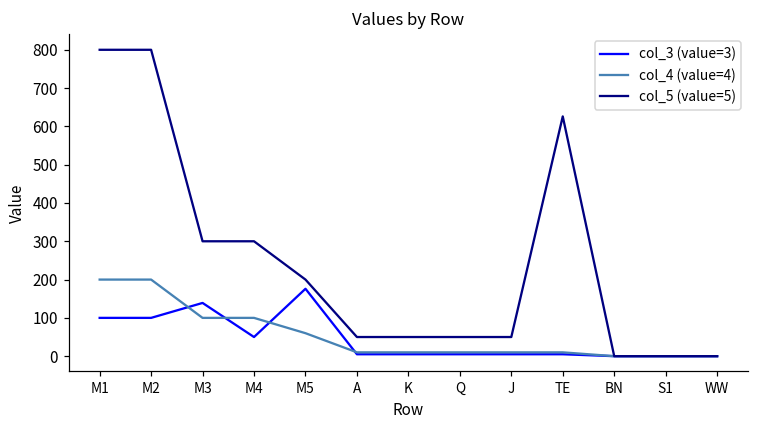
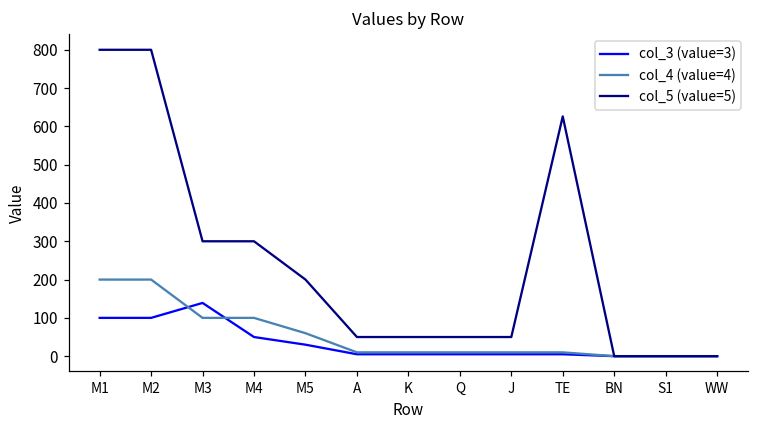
  {
    "col_3 (value=3)": {
      "M1": 100,
      "M2": 100,
      "M3": 140,
      "M4": 50,
-     "M5": 180
+     "M5": 30
    },
    "col_4 (value=4)": {
      "M1": 200,
      "M2": 200,
      "M3": 100,
      "M4": 100,
      "M5": 60
    },
    "col_5 (value=5)": {
      "M1": 800,
      "M2": 800,
      "M3": 300,
      "M4": 300,
      "M5": 200,
      "A": 50,
      "K": 50,
      "Q": 50,
      "J": 50,
      "TE": 630
    }
  }
